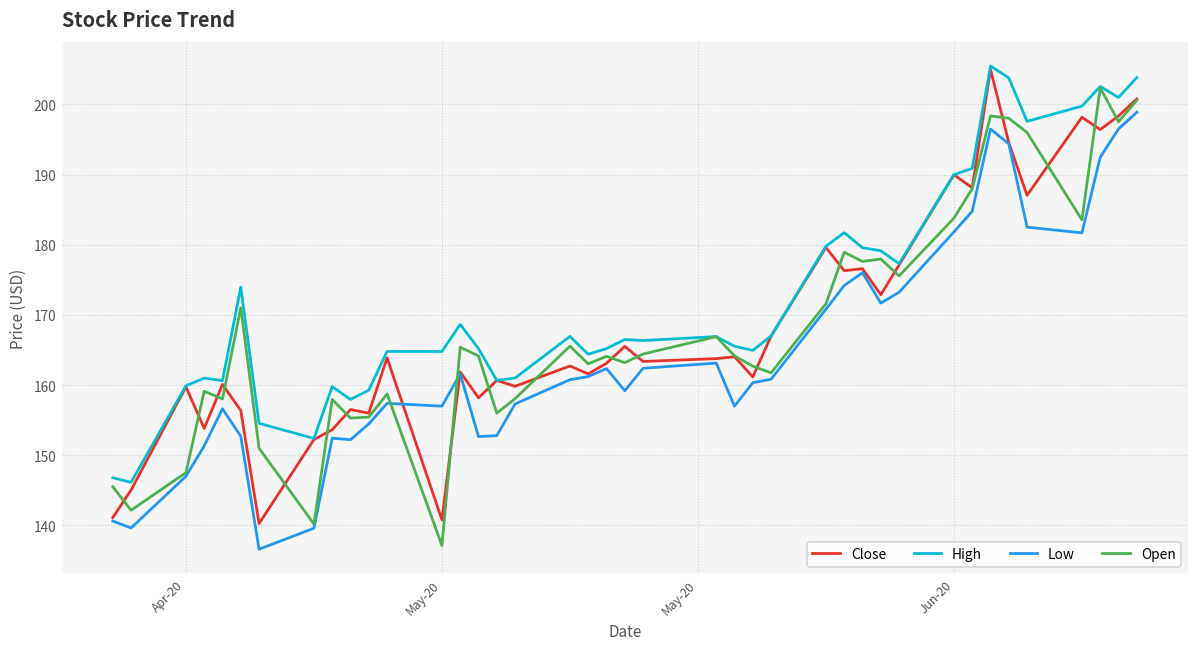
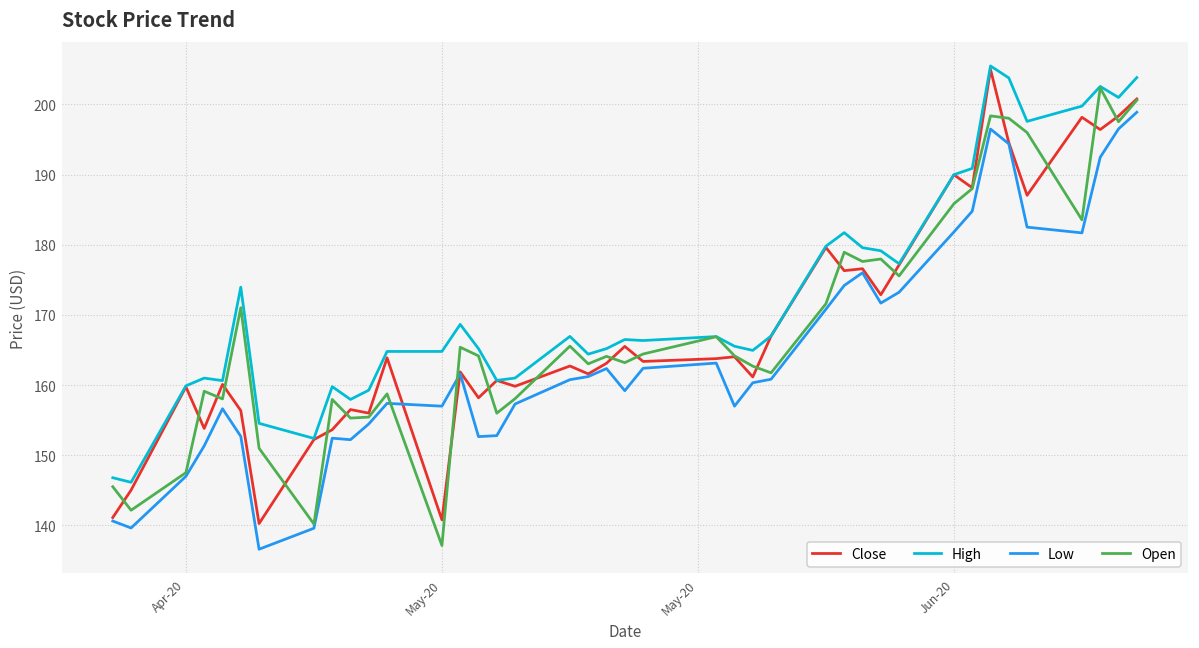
  {
    "Close": {
      "May-20": 141
    },
    "Open": {
      "Apr-20": 148,
      "May-20": 137,
-     "Jun-20": 184
+     "Jun-20": 186
    }
  }
